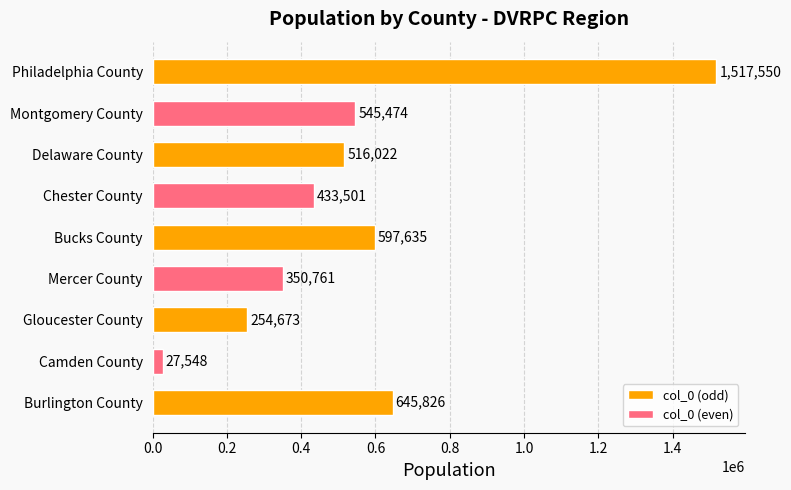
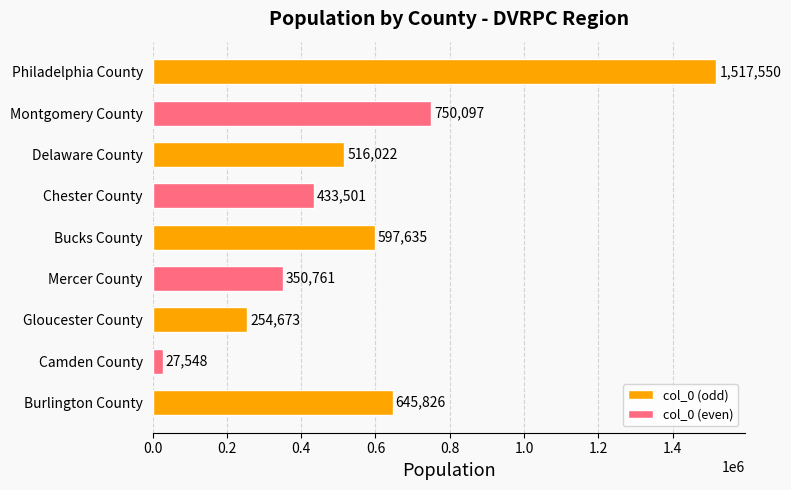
  {
    "Philadelphia County": "1,517,550",
-   "Montgomery County": "545,474",
+   "Montgomery County": "750,097",
    "Delaware County": "516,022",
    "Chester County": "433,501",
    "Bucks County": "597,635",
    "Mercer County": "350,761",
    "Gloucester County": "254,673",
    "Camden County": "27,548",
    "Burlington County": "645,826"
  }
